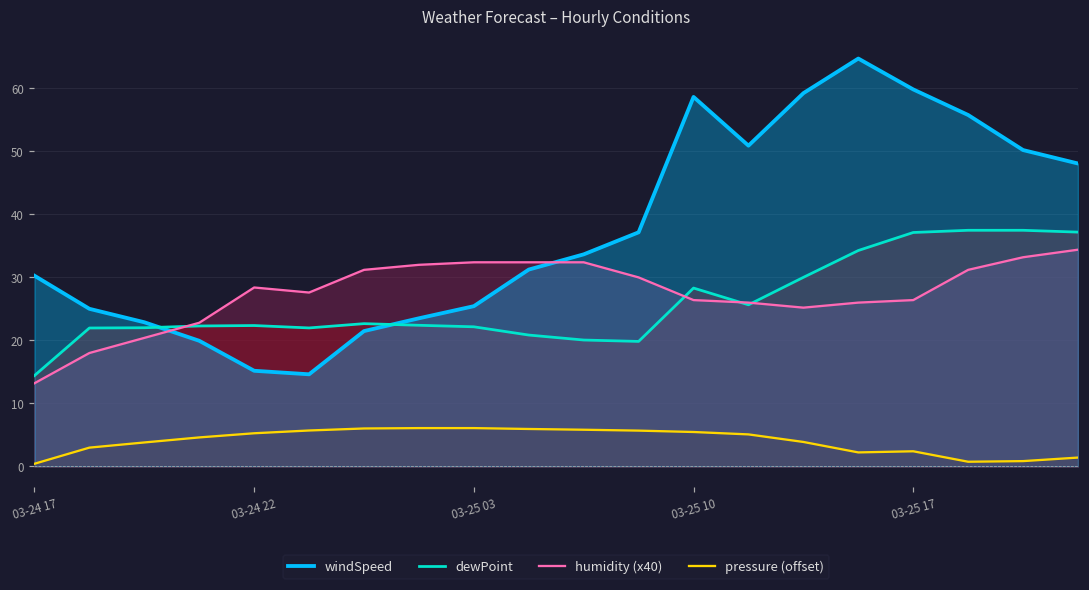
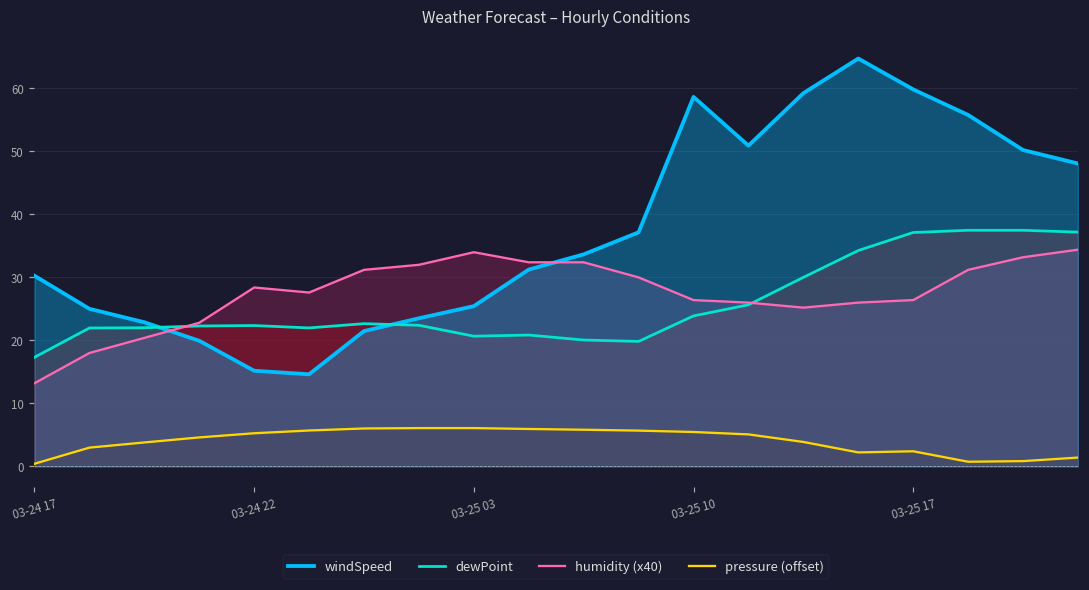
  {
    "windSpeed": {
      "03-24 17": 30,
      "03-24 22": 15,
      "03-25 03": 25,
      "03-25 10": 59,
      "03-25 17": 60
    },
    "dewPoint": {
-     "03-24 17": 14,
+     "03-24 17": 17,
      "03-24 22": 22,
-     "03-25 03": 22,
-     "03-25 10": 28,
+     "03-25 03": 21,
+     "03-25 10": 24,
      "03-25 17": 37
    },
    "humidity (x40)": {
      "03-24 17": 13,
      "03-24 22": 28,
-     "03-25 03": 32,
+     "03-25 03": 34,
      "03-25 10": 26,
      "03-25 17": 26
    },
    "pressure (offset)": {
      "03-24 17": 0,
      "03-24 22": 5,
      "03-25 03": 6,
      "03-25 10": 5,
      "03-25 17": 2
    }
  }
